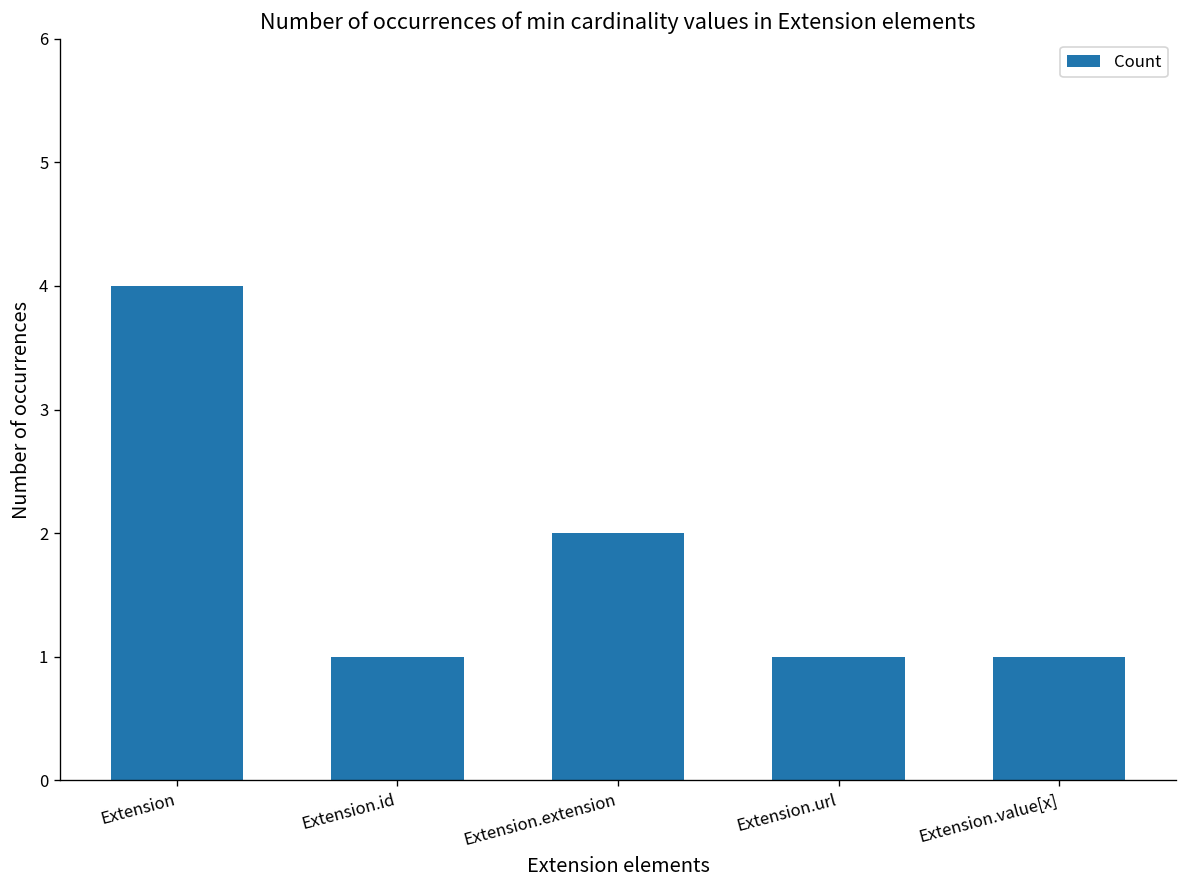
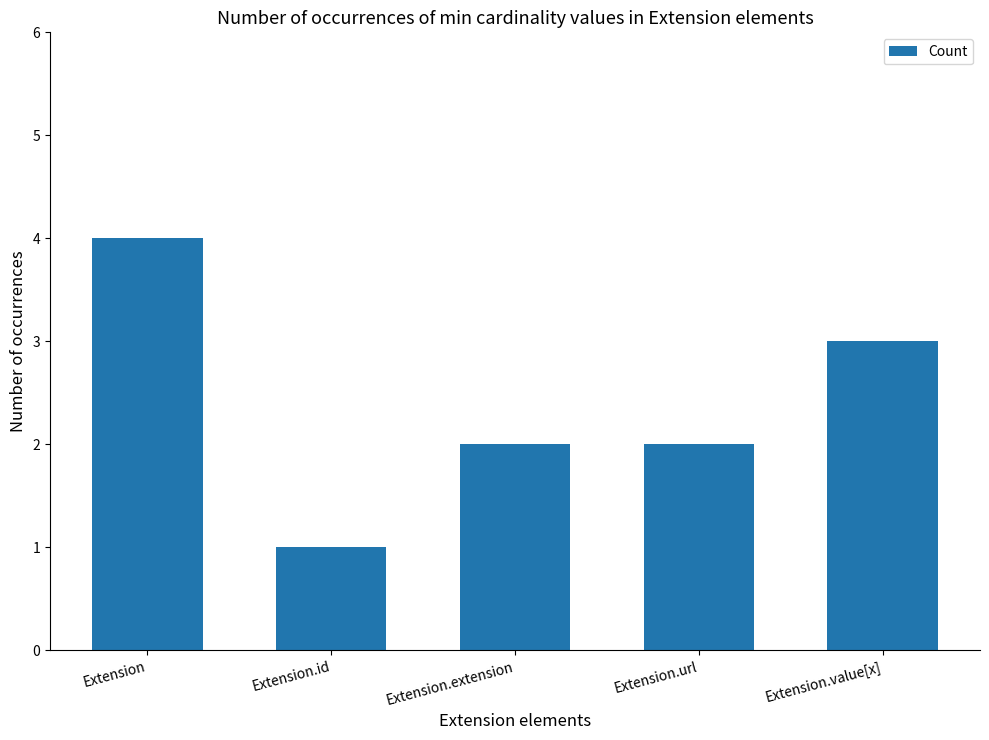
  {
    "Extension": 4,
    "Extension.id": 1,
    "Extension.extension": 2,
-   "Extension.url": 1,
-   "Extension.value[x]": 1
+   "Extension.url": 2,
+   "Extension.value[x]": 3
  }
